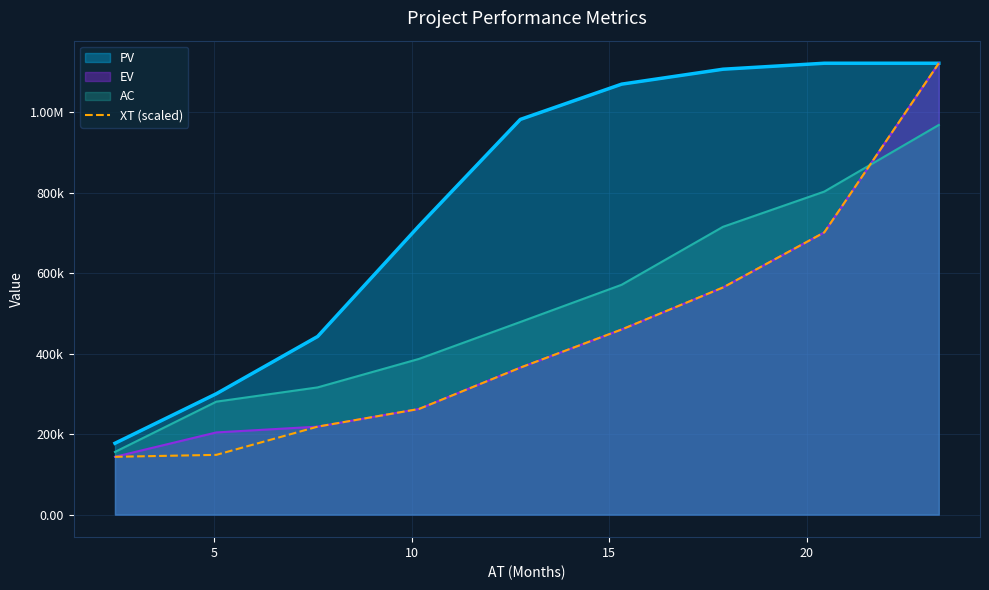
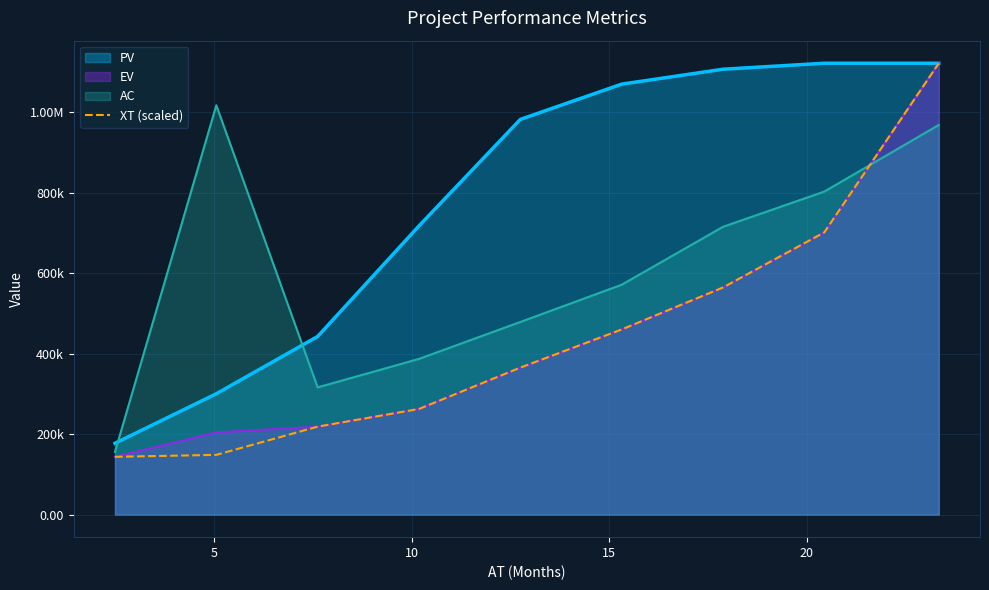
  {
    "PV": {
      "5": 300000
    },
    "EV": {
      "5": 200000
    },
    "AC": {
-     "5": 280000
+     "5": 1020000
    },
    "XT (scaled)": {
      "5": 150000
    }
  }
